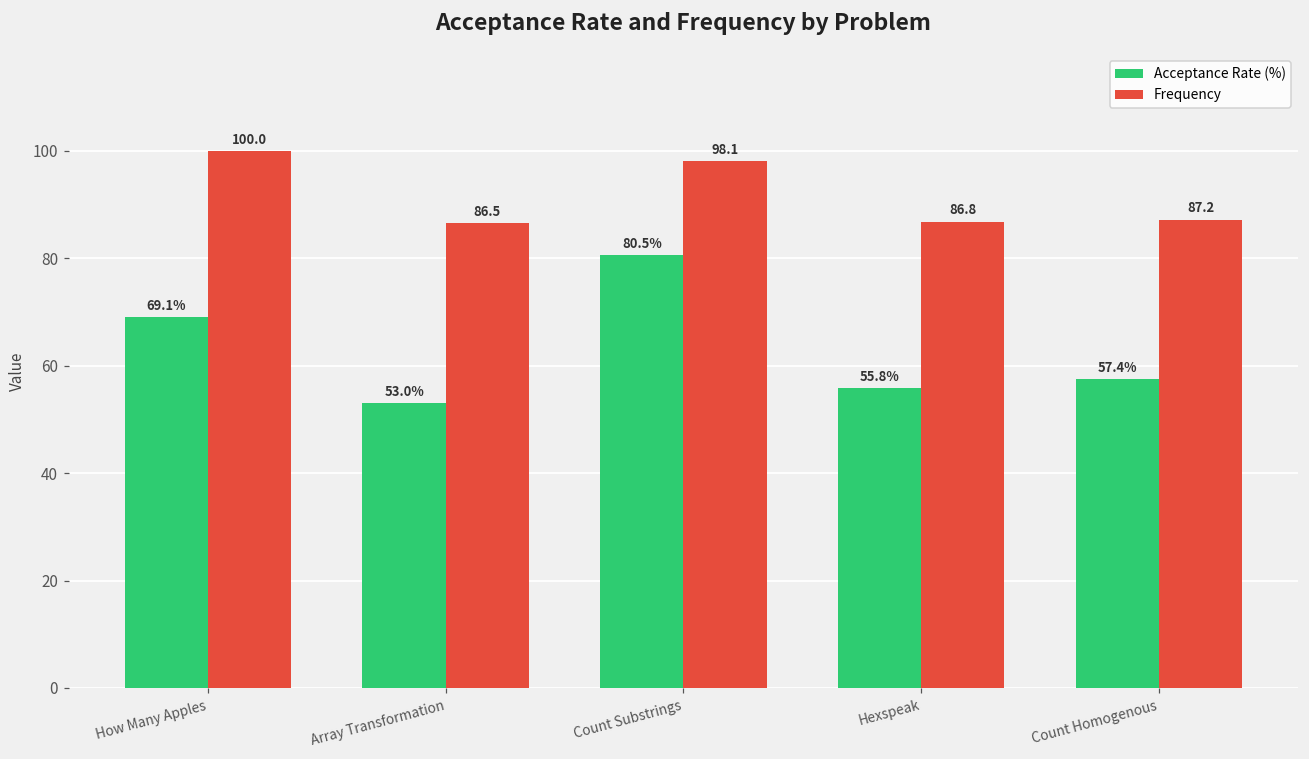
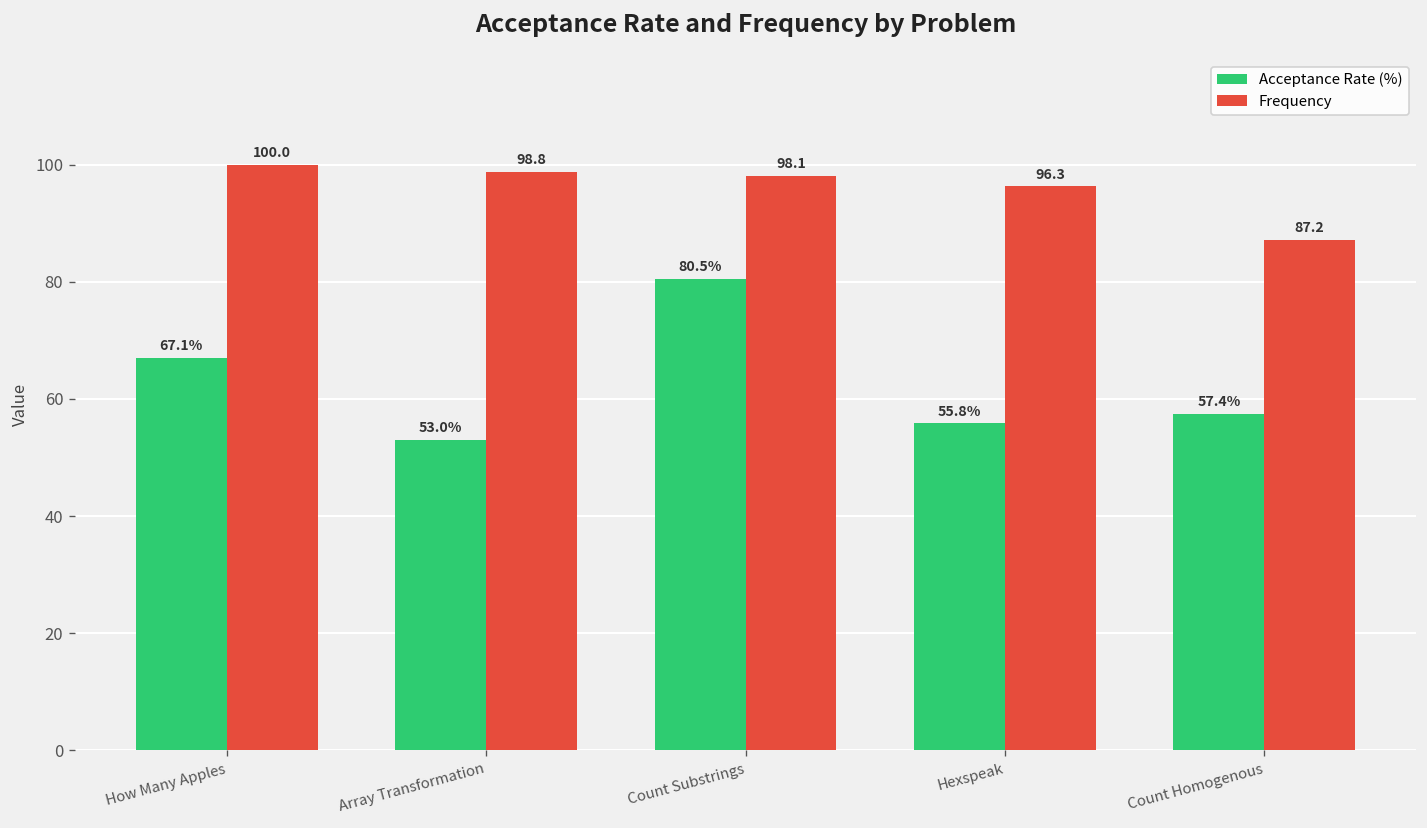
  {
    "Acceptance Rate (%)": {
-     "How Many Apples": "69.1%",
+     "How Many Apples": "67.1%",
      "Array Transformation": "53.0%",
      "Count Substrings": "80.5%",
      "Hexspeak": "55.8%",
      "Count Homogenous": "57.4%"
    },
    "Frequency": {
      "How Many Apples": "100.0",
-     "Array Transformation": "86.5",
+     "Array Transformation": "98.8",
      "Count Substrings": "98.1",
-     "Hexspeak": "86.8",
+     "Hexspeak": "96.3",
      "Count Homogenous": "87.2"
    }
  }
